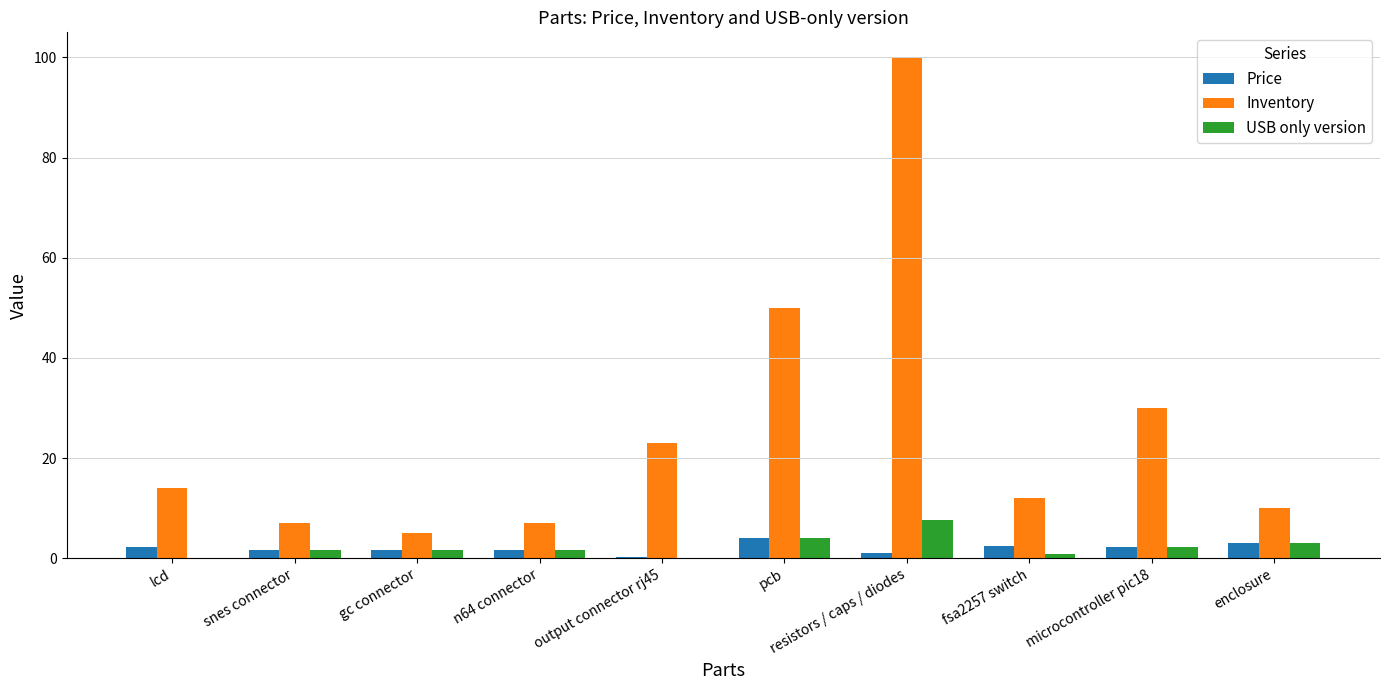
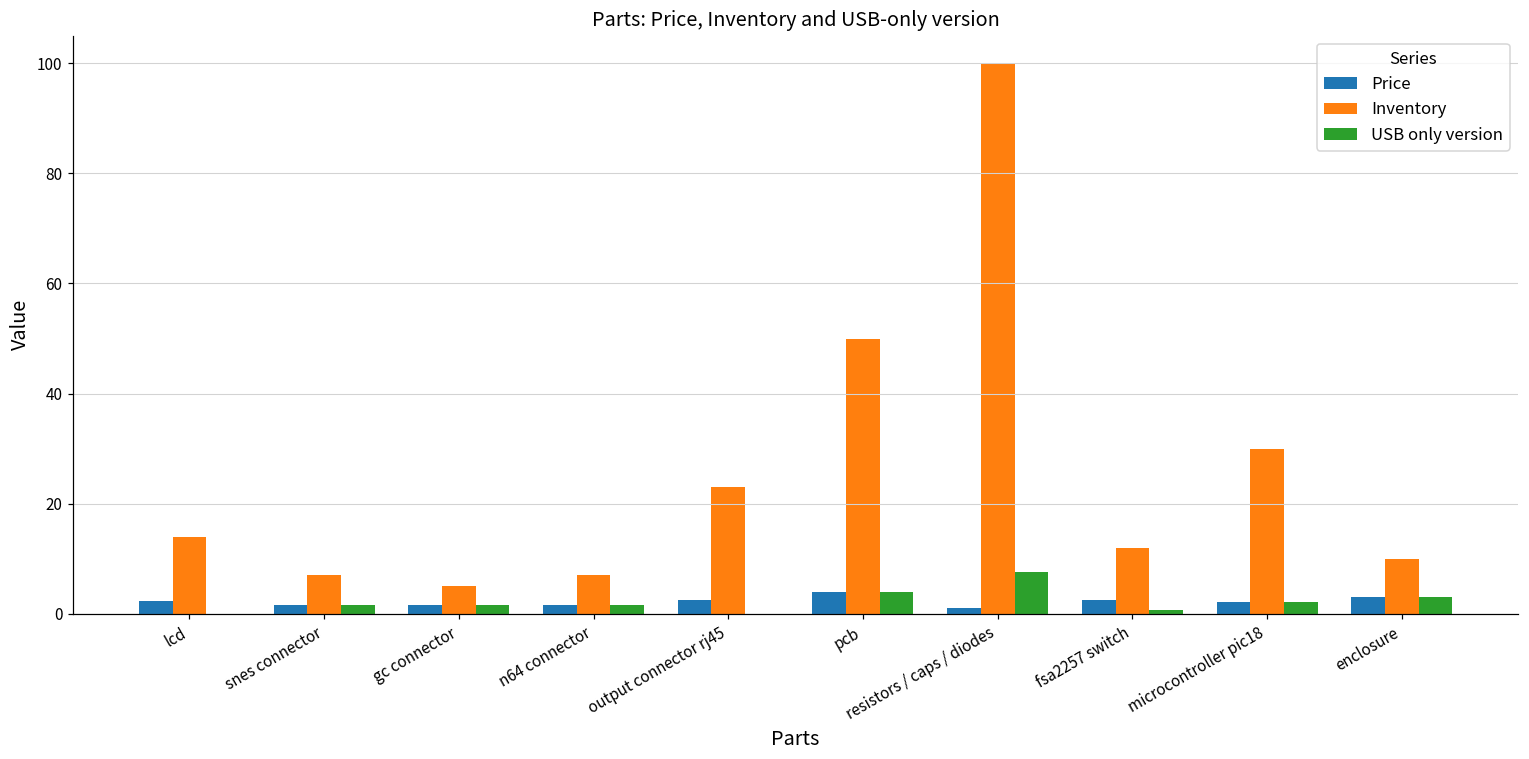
  {
    "Price": {
      "lcd": 2,
      "snes connector": 2,
      "gc connector": 2,
      "n64 connector": 2,
-     "output connector rj45": 0,
+     "output connector rj45": 3,
      "pcb": 4,
      "resistors / caps / diodes": 1,
      "fsa2257 switch": 3,
      "microcontroller pic18": 2,
      "enclosure": 3
    },
    "Inventory": {
      "lcd": 14,
      "snes connector": 7,
      "gc connector": 5,
      "n64 connector": 7,
      "output connector rj45": 23,
      "pcb": 50,
      "resistors / caps / diodes": 100,
      "fsa2257 switch": 12,
      "microcontroller pic18": 30,
      "enclosure": 10
    },
    "USB only version": {
      "lcd": 0,
      "snes connector": 2,
      "gc connector": 2,
      "n64 connector": 2,
      "output connector rj45": 0,
      "pcb": 4,
      "resistors / caps / diodes": 8,
      "fsa2257 switch": 1,
      "microcontroller pic18": 2,
      "enclosure": 3
    }
  }
